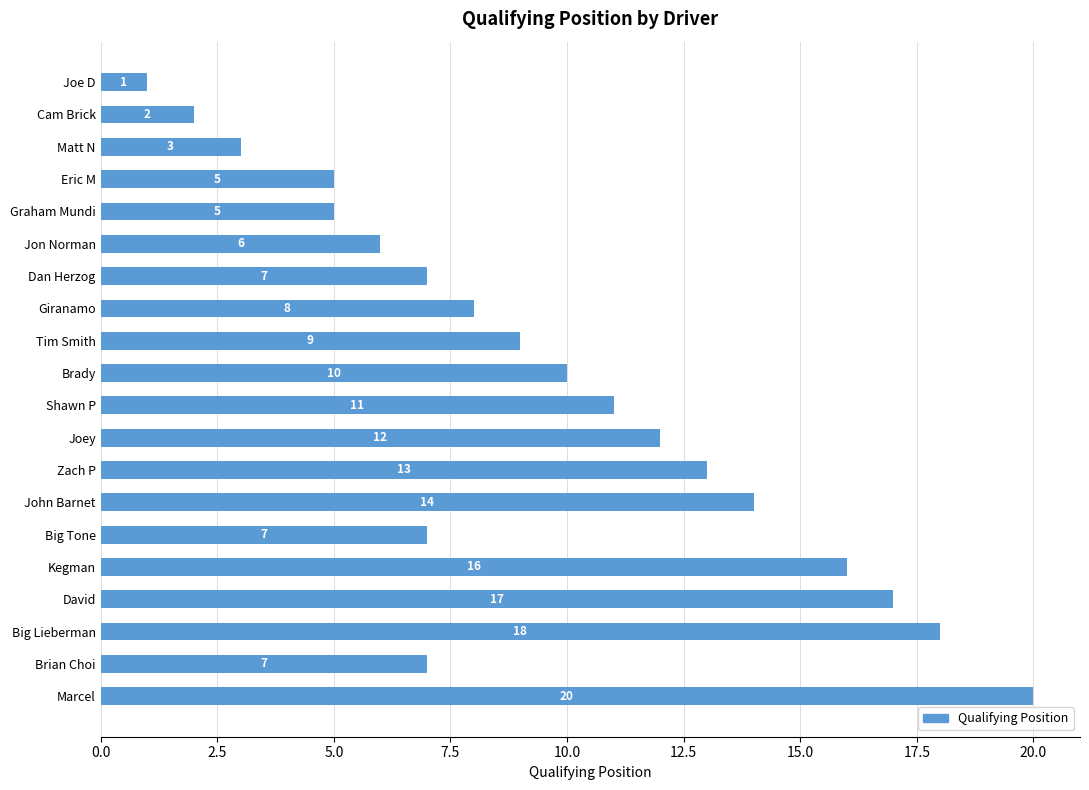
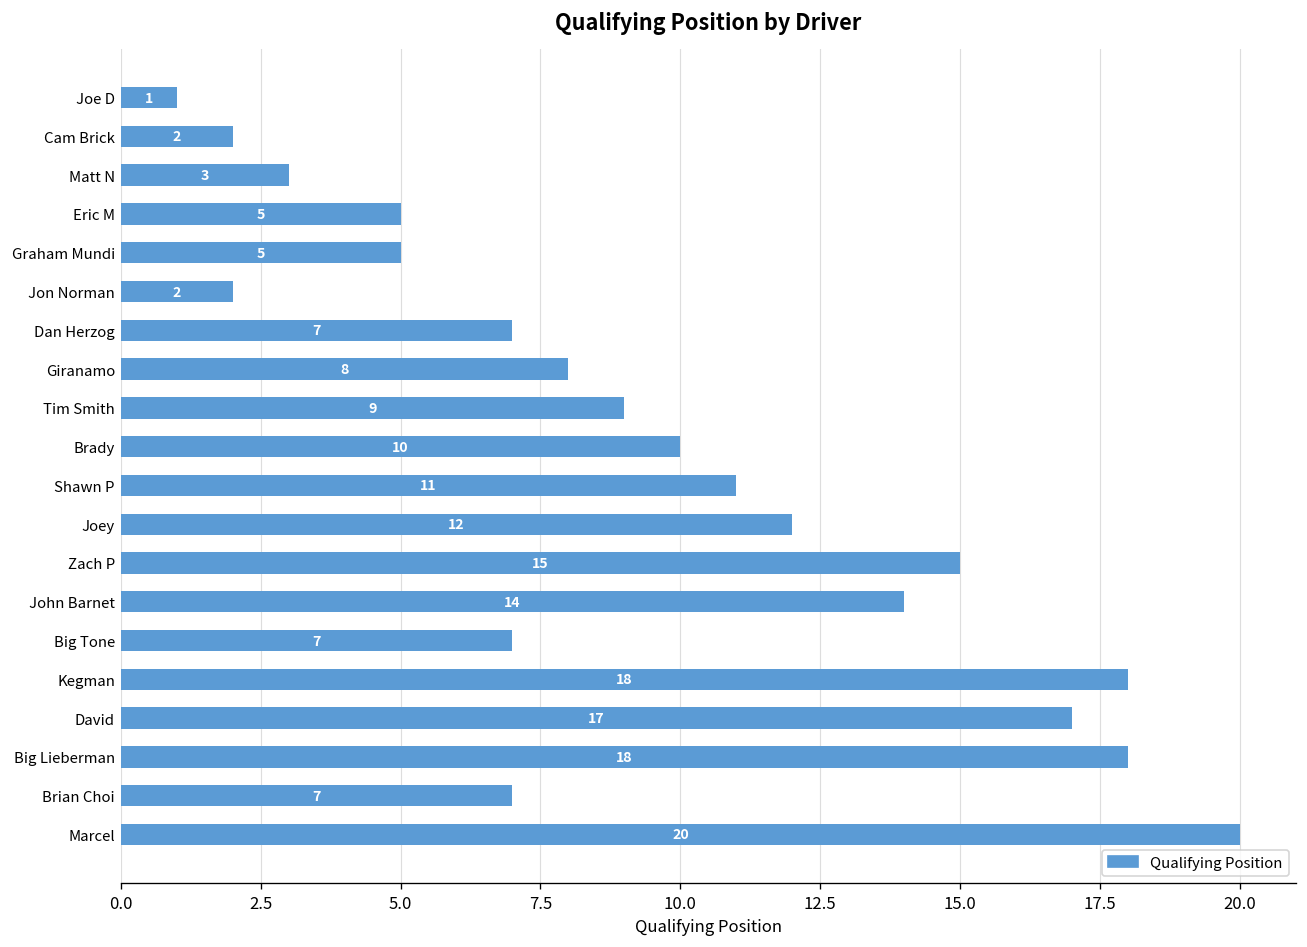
  {
    "Joe D": 1,
    "Cam Brick": 2,
    "Matt N": 3,
    "Eric M": 5,
    "Graham Mundi": 5,
-   "Jon Norman": 6,
+   "Jon Norman": 2,
    "Dan Herzog": 7,
    "Giranamo": 8,
    "Tim Smith": 9,
    "Brady": 10,
    "Shawn P": 11,
    "Joey": 12,
-   "Zach P": 13,
+   "Zach P": 15,
    "John Barnet": 14,
    "Big Tone": 7,
-   "Kegman": 16,
+   "Kegman": 18,
    "David": 17,
    "Big Lieberman": 18,
    "Brian Choi": 7,
    "Marcel": 20
  }
